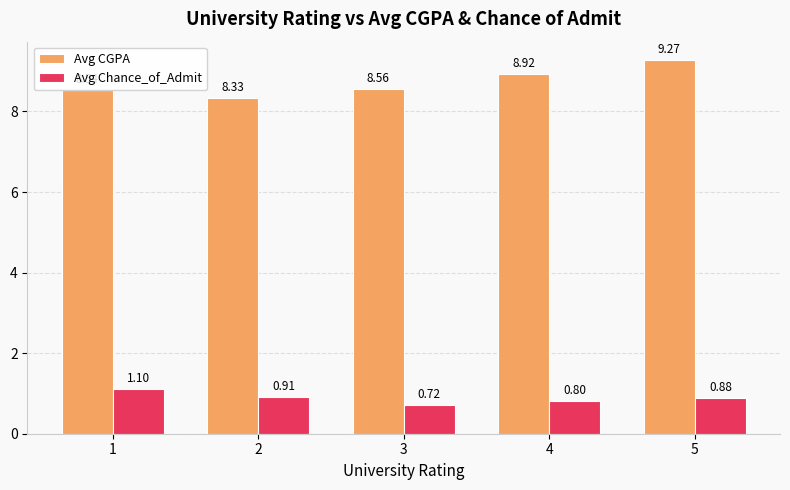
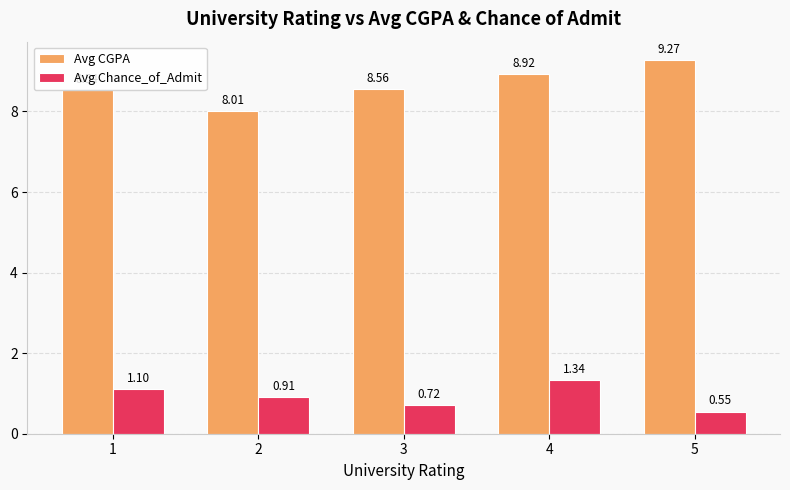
  {
    "Avg CGPA": {
-     "2": 8.33,
+     "2": 8.01,
      "3": 8.56,
      "4": 8.92,
      "5": 9.27
    },
    "Avg Chance_of_Admit": {
      "1": 1.10,
      "2": 0.91,
      "3": 0.72,
-     "4": 0.80,
-     "5": 0.88
+     "4": 1.34,
+     "5": 0.55
    }
  }
